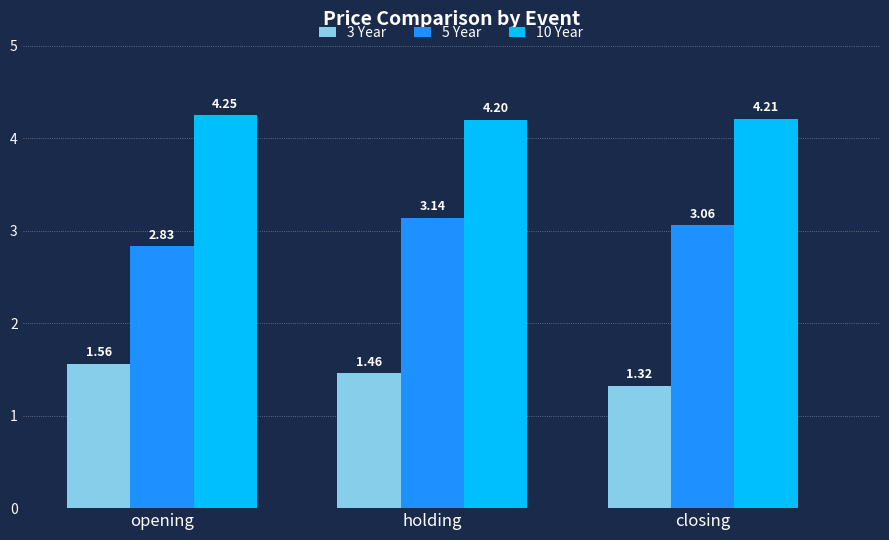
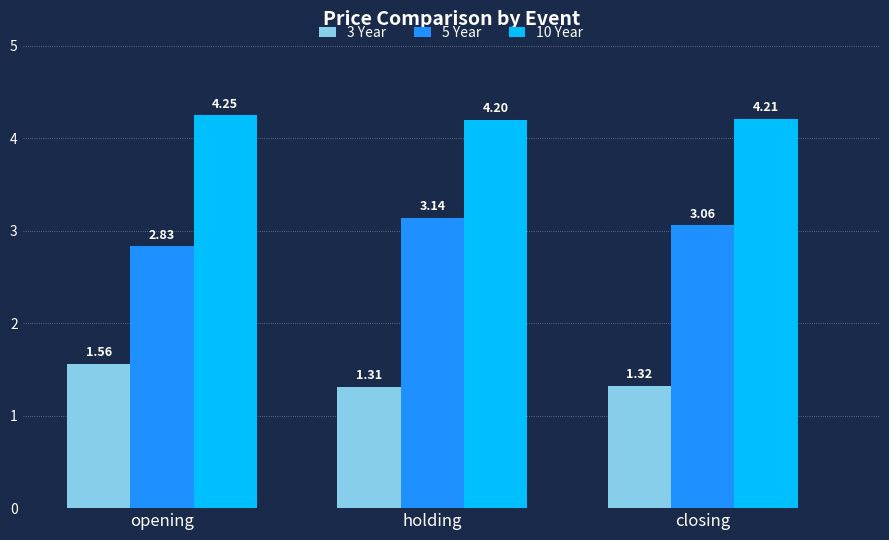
  {
    "3 Year": {
      "opening": 1.56,
-     "holding": 1.46,
+     "holding": 1.31,
      "closing": 1.32
    }
  }
